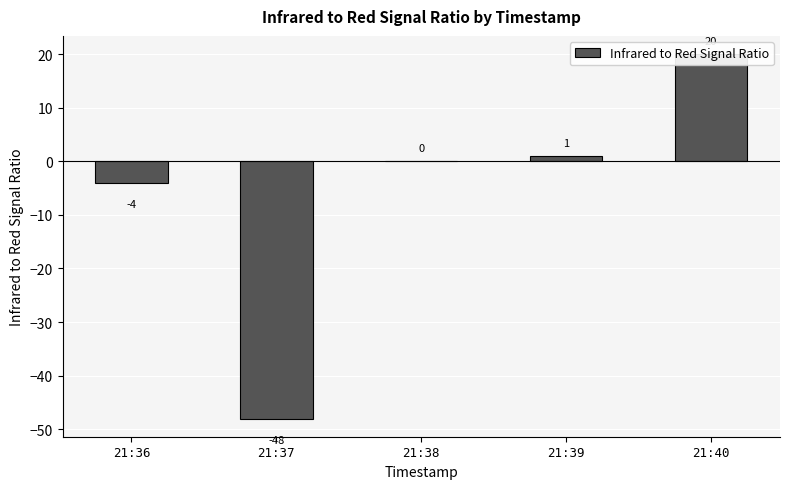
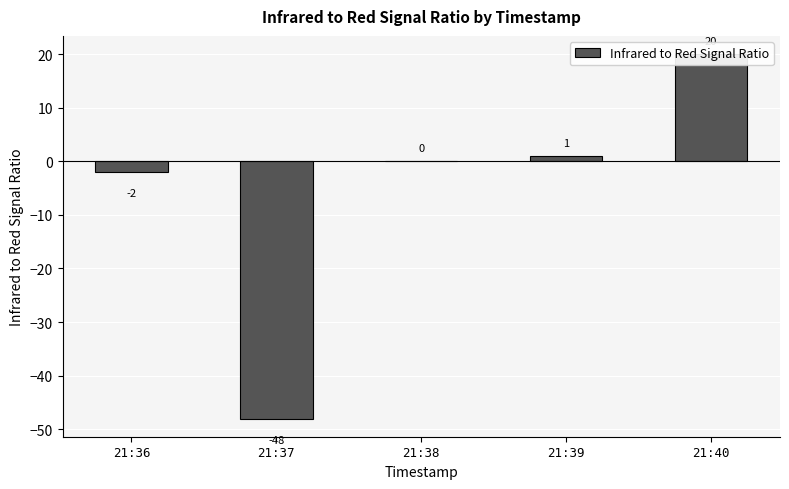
  {
-   "21:36": -4,
+   "21:36": -2,
    "21:37": -48,
    "21:38": 0,
    "21:39": 1
  }
